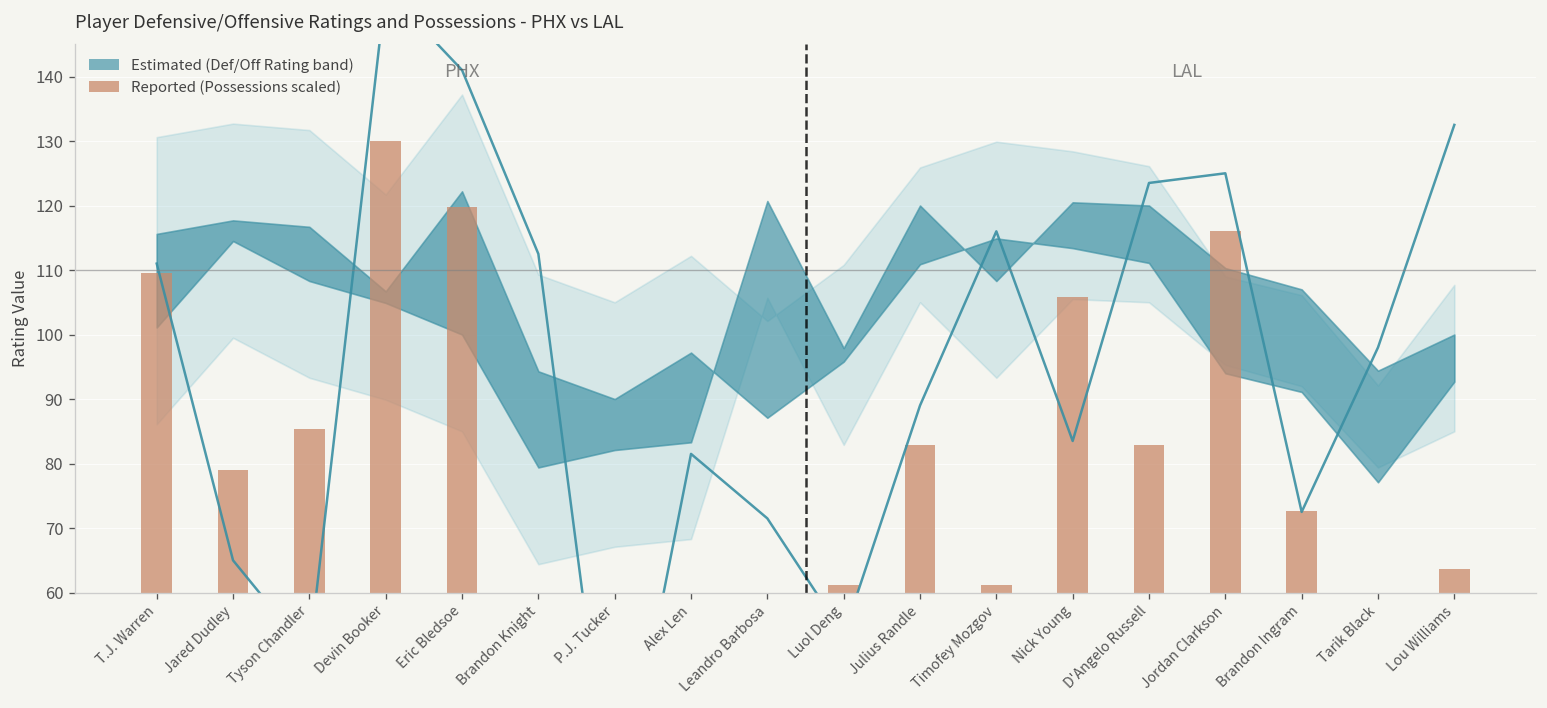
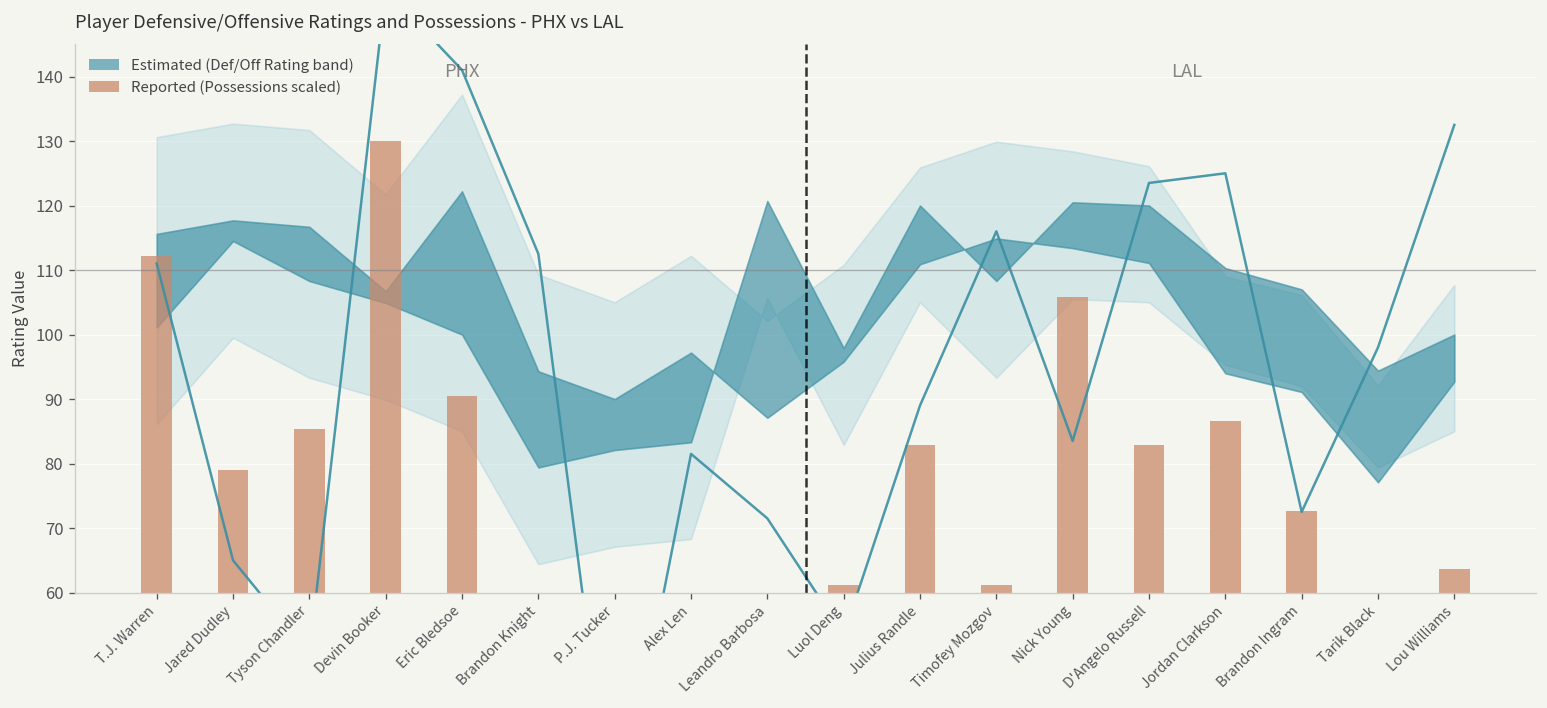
  {
    "Reported (Possessions scaled)": {
-     "T.J. Warren": 110,
+     "T.J. Warren": 112,
      "Jared Dudley": 79,
      "Tyson Chandler": 85,
      "Devin Booker": 130,
-     "Eric Bledsoe": 120,
+     "Eric Bledsoe": 90,
      "Luol Deng": 61,
      "Julius Randle": 83,
      "Timofey Mozgov": 61,
      "Nick Young": 106,
      "D'Angelo Russell": 83,
-     "Jordan Clarkson": 116,
+     "Jordan Clarkson": 87,
      "Brandon Ingram": 73,
      "Lou Williams": 64
    }
  }
